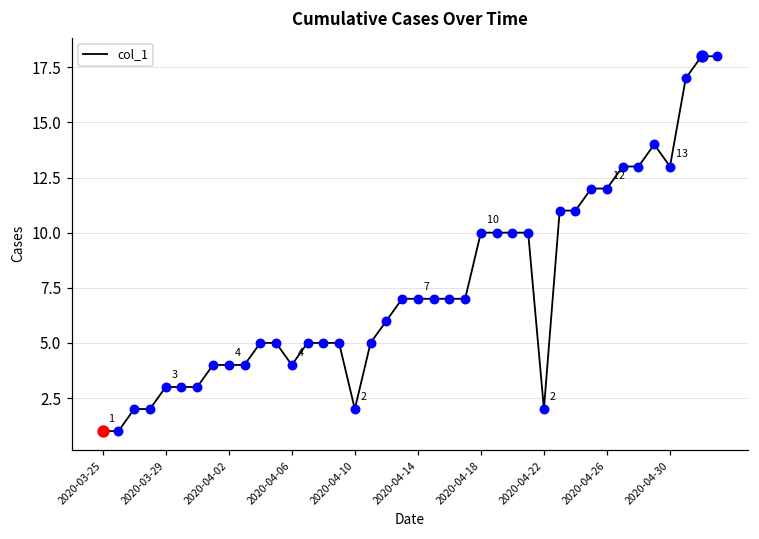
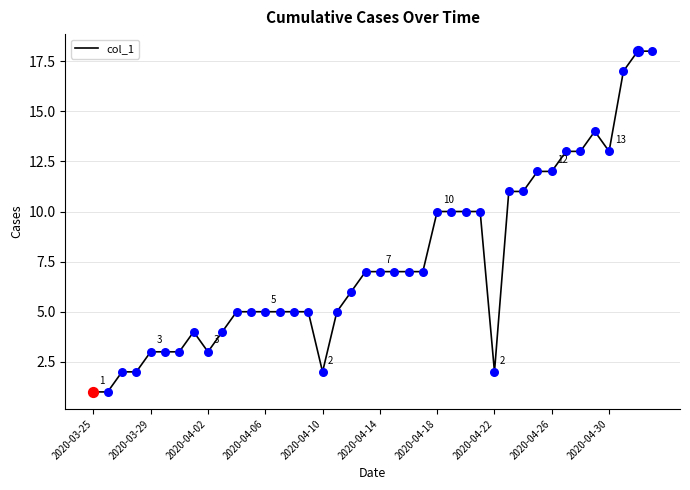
  {
    "col_1": {
-     "2020-04-02": 4,
-     "2020-04-06": 4,
+     "2020-04-02": 3,
+     "2020-04-06": 5,
      "2020-04-10": 2,
      "2020-04-22": 2,
      "2020-04-26": 12,
      "2020-04-30": 13
    }
  }
